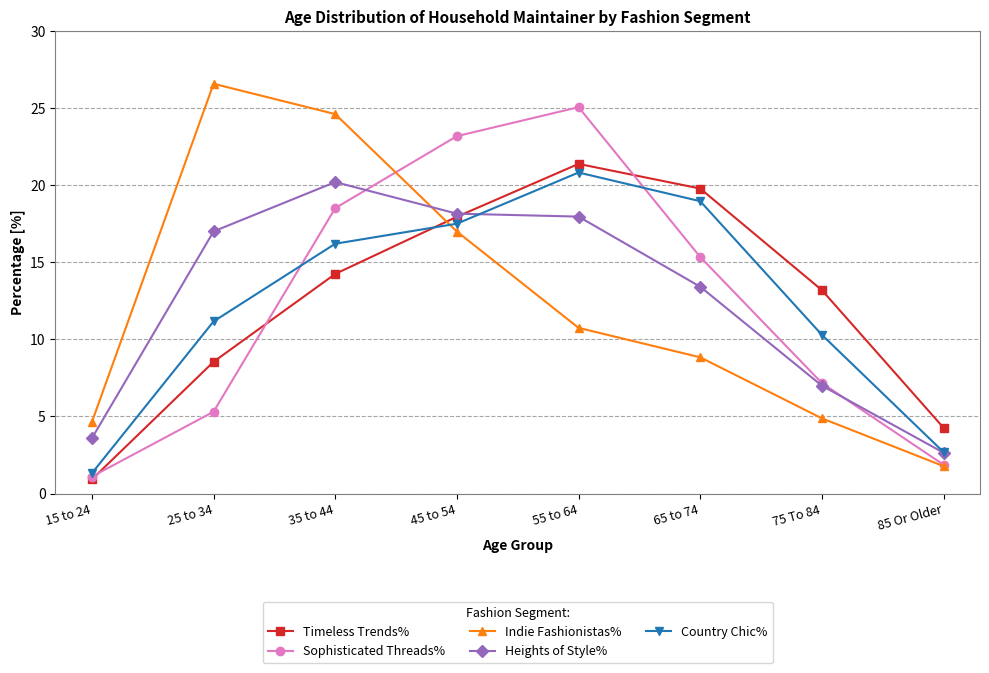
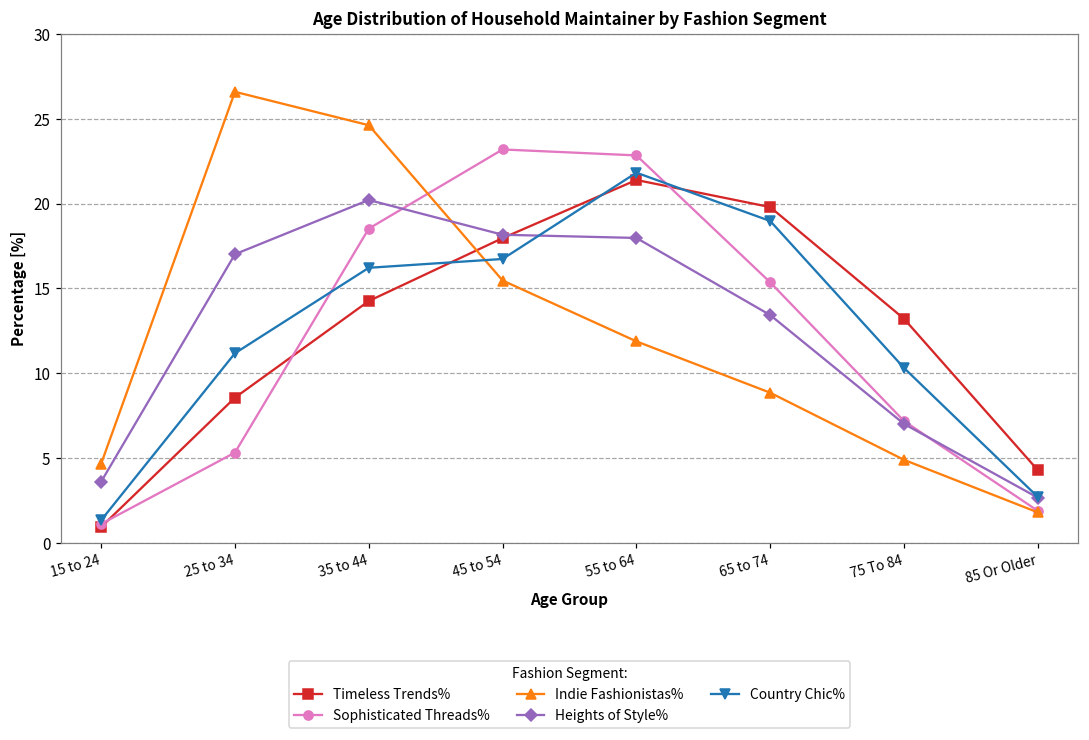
  {
    "Timeless Trends%": {
      "15 to 24": 0.9,
      "25 to 34": 8.6,
      "35 to 44": 14.3,
      "45 to 54": 18.0,
      "55 to 64": 21.4,
      "65 to 74": 19.8,
      "75 To 84": 13.2,
      "85 Or Older": 4.3
    },
    "Sophisticated Threads%": {
      "15 to 24": 1.1,
      "25 to 34": 5.3,
      "35 to 44": 18.5,
      "45 to 54": 23.2,
-     "55 to 64": 25.1,
+     "55 to 64": 22.8,
      "65 to 74": 15.4,
      "75 To 84": 7.2
    },
    "Indie Fashionistas%": {
      "15 to 24": 4.7,
      "25 to 34": 26.6,
      "35 to 44": 24.6,
-     "45 to 54": 17.0,
-     "55 to 64": 10.8,
+     "45 to 54": 15.5,
+     "55 to 64": 11.9,
      "65 to 74": 8.8,
      "75 To 84": 4.9
    },
    "Heights of Style%": {
      "15 to 24": 3.6,
      "25 to 34": 17.0,
      "35 to 44": 20.2,
      "45 to 54": 18.2,
      "55 to 64": 18.0,
      "65 to 74": 13.4,
      "75 To 84": 7.0
    },
    "Country Chic%": {
      "15 to 24": 1.3,
      "25 to 34": 11.2,
      "35 to 44": 16.2,
-     "45 to 54": 17.5,
-     "55 to 64": 20.8,
+     "45 to 54": 16.7,
+     "55 to 64": 21.8,
      "65 to 74": 19.0,
      "75 To 84": 10.3
    }
  }
